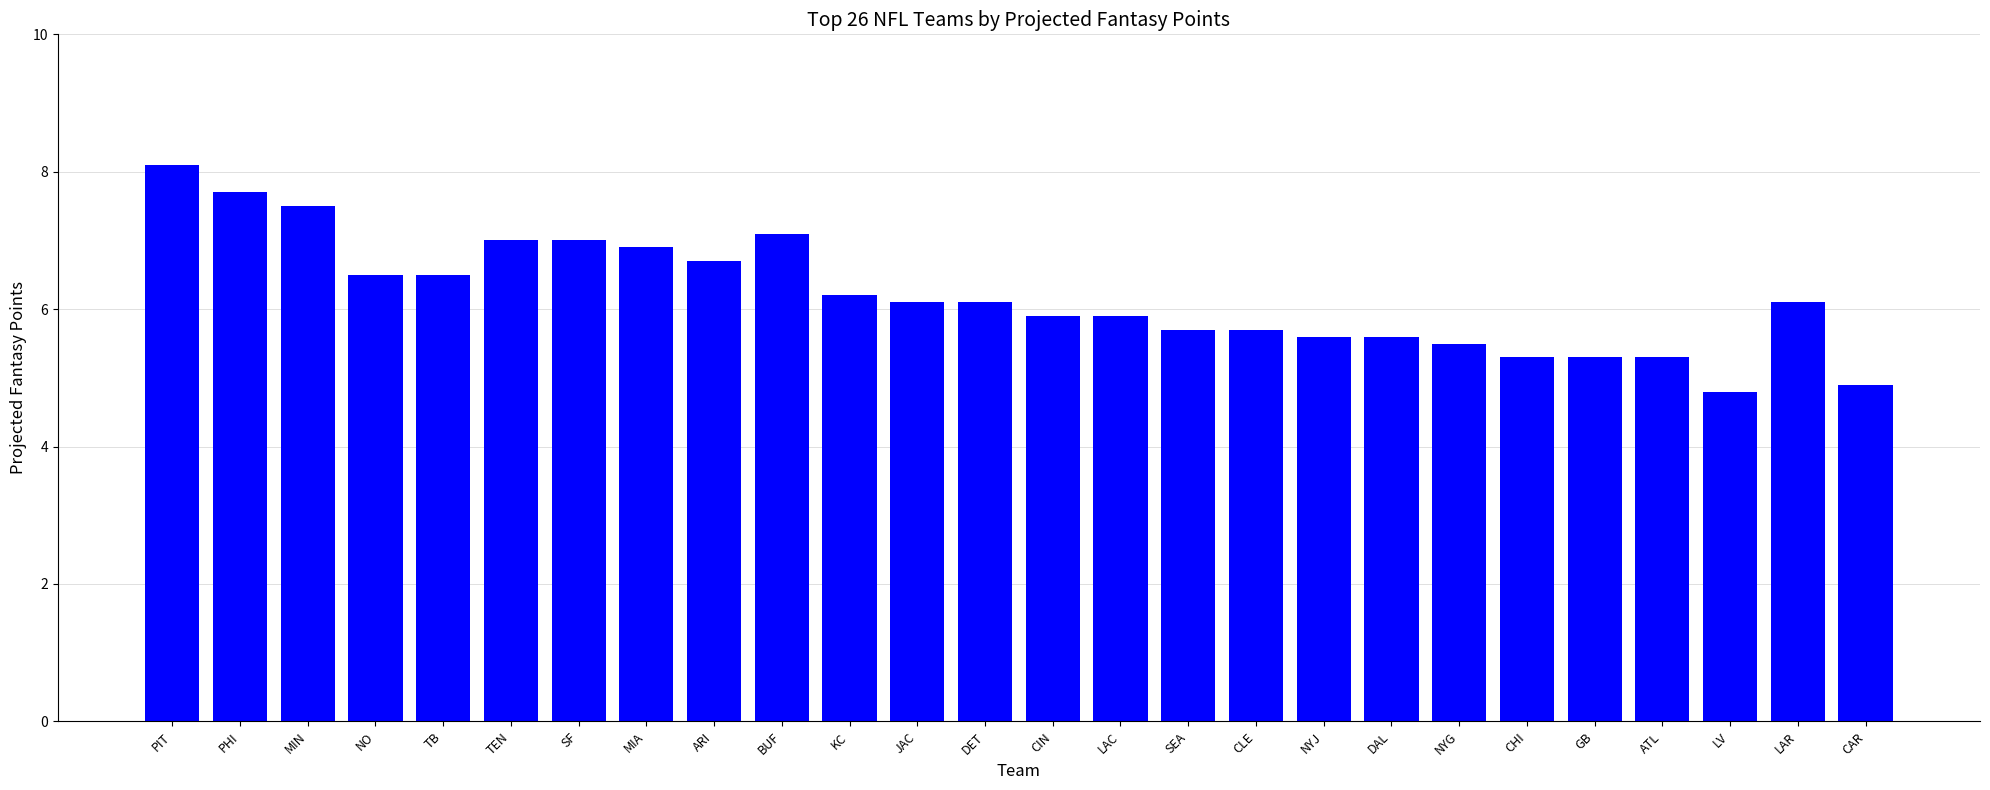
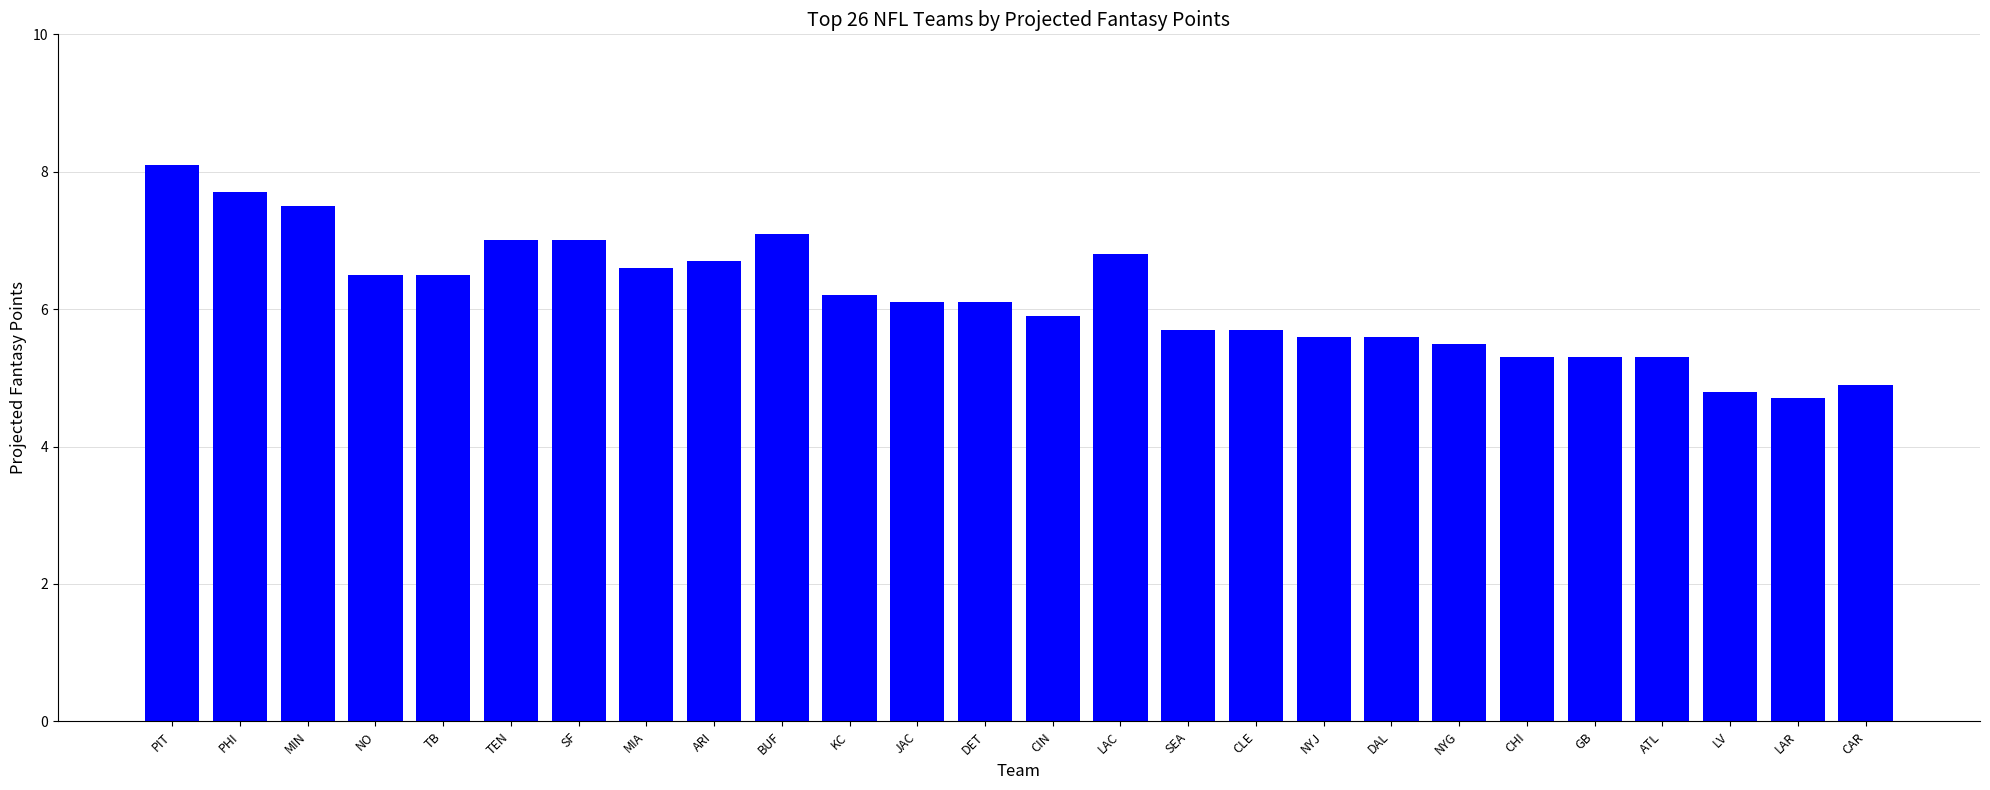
  {
    "PIT": 8.1,
    "PHI": 7.7,
    "MIN": 7.5,
    "NO": 6.5,
    "TB": 6.5,
    "TEN": 7.0,
    "SF": 7.0,
-   "MIA": 6.9,
+   "MIA": 6.6,
    "ARI": 6.7,
    "BUF": 7.1,
    "KC": 6.2,
    "JAC": 6.1,
    "DET": 6.1,
    "CIN": 5.9,
-   "LAC": 5.9,
+   "LAC": 6.8,
    "SEA": 5.7,
    "CLE": 5.7,
    "NYJ": 5.6,
    "DAL": 5.6,
    "NYG": 5.5,
    "CHI": 5.3,
    "GB": 5.3,
    "ATL": 5.3,
    "LV": 4.8,
-   "LAR": 6.1,
+   "LAR": 4.7,
    "CAR": 4.9
  }
